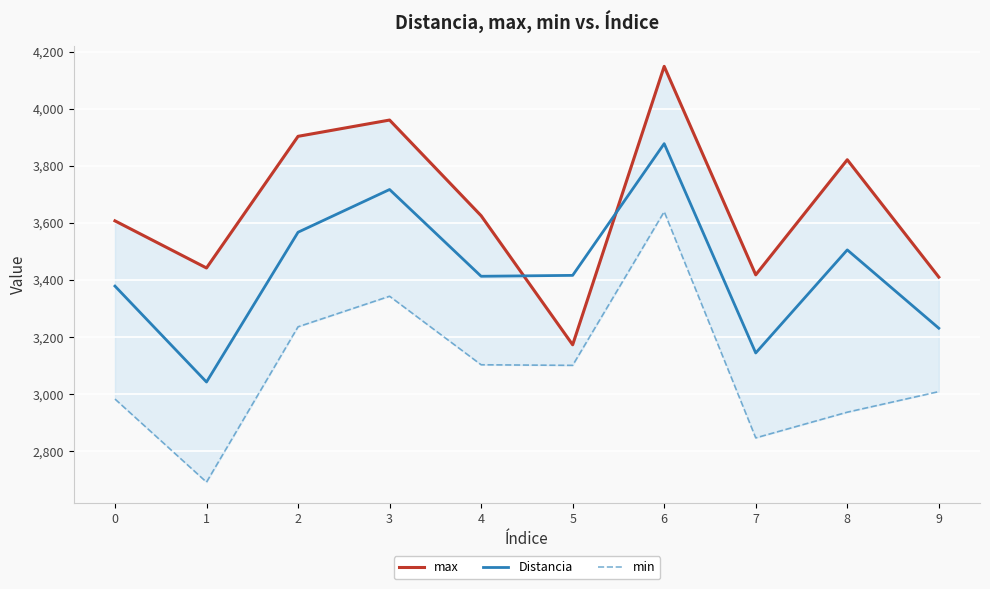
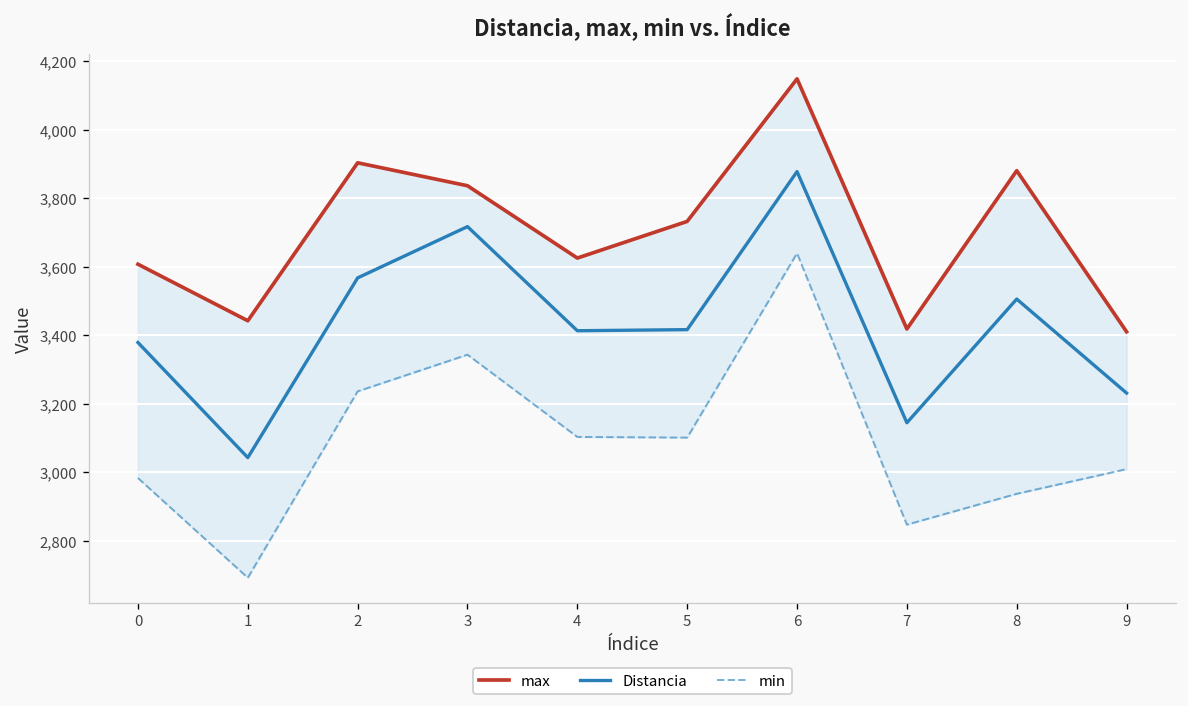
  {
    "max": {
      "0": "3,610",
      "1": "3,440",
      "2": "3,900",
-     "3": "3,960",
+     "3": "3,840",
      "4": "3,630",
-     "5": "3,170",
+     "5": "3,730",
      "6": "4,150",
      "7": "3,420",
-     "8": "3,820",
+     "8": "3,880",
      "9": "3,410"
    }
  }
